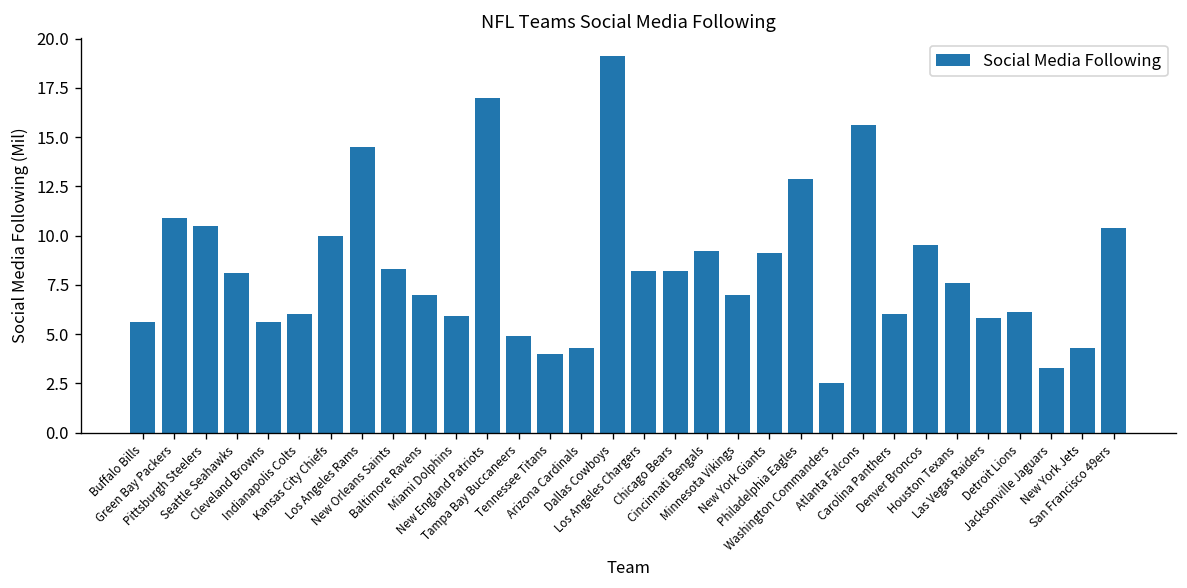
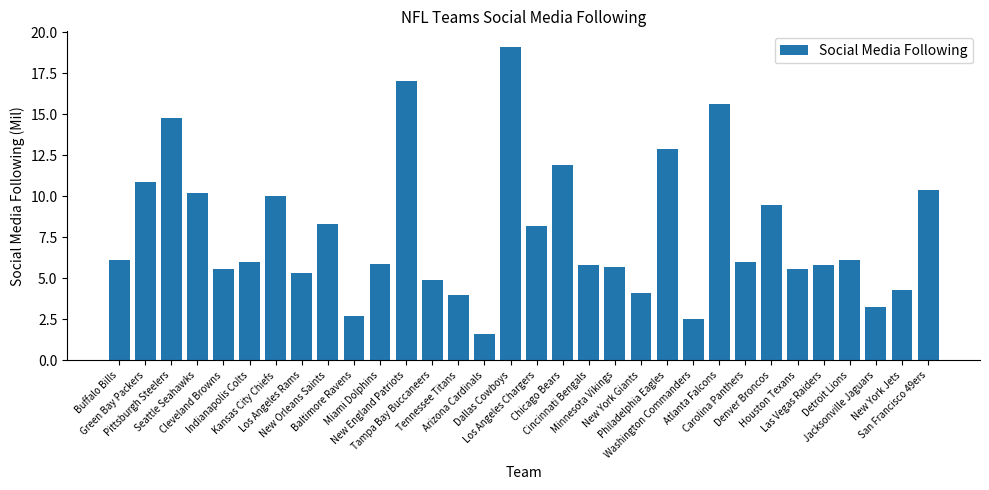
  {
-   "Buffalo Bills": 5.6,
+   "Buffalo Bills": 6.1,
    "Green Bay Packers": 10.9,
-   "Pittsburgh Steelers": 10.5,
-   "Seattle Seahawks": 8.1,
+   "Pittsburgh Steelers": 14.8,
+   "Seattle Seahawks": 10.2,
    "Cleveland Browns": 5.6,
    "Indianapolis Colts": 6.0,
    "Kansas City Chiefs": 10.0,
-   "Los Angeles Rams": 14.5,
+   "Los Angeles Rams": 5.3,
    "New Orleans Saints": 8.3,
-   "Baltimore Ravens": 7.0,
+   "Baltimore Ravens": 2.7,
    "Miami Dolphins": 5.9,
    "New England Patriots": 17.0,
    "Tampa Bay Buccaneers": 4.9,
    "Tennessee Titans": 4.0,
-   "Arizona Cardinals": 4.3,
+   "Arizona Cardinals": 1.6,
    "Dallas Cowboys": 19.1,
    "Los Angeles Chargers": 8.2,
-   "Chicago Bears": 8.2,
-   "Cincinnati Bengals": 9.2,
-   "Minnesota Vikings": 7.0,
-   "New York Giants": 9.1,
+   "Chicago Bears": 11.9,
+   "Cincinnati Bengals": 5.8,
+   "Minnesota Vikings": 5.7,
+   "New York Giants": 4.1,
    "Philadelphia Eagles": 12.9,
    "Washington Commanders": 2.5,
    "Atlanta Falcons": 15.6,
    "Carolina Panthers": 6.0,
    "Denver Broncos": 9.5,
-   "Houston Texans": 7.6,
+   "Houston Texans": 5.6,
    "Las Vegas Raiders": 5.8,
    "Detroit Lions": 6.1,
    "Jacksonville Jaguars": 3.3,
    "New York Jets": 4.3,
    "San Francisco 49ers": 10.4
  }
